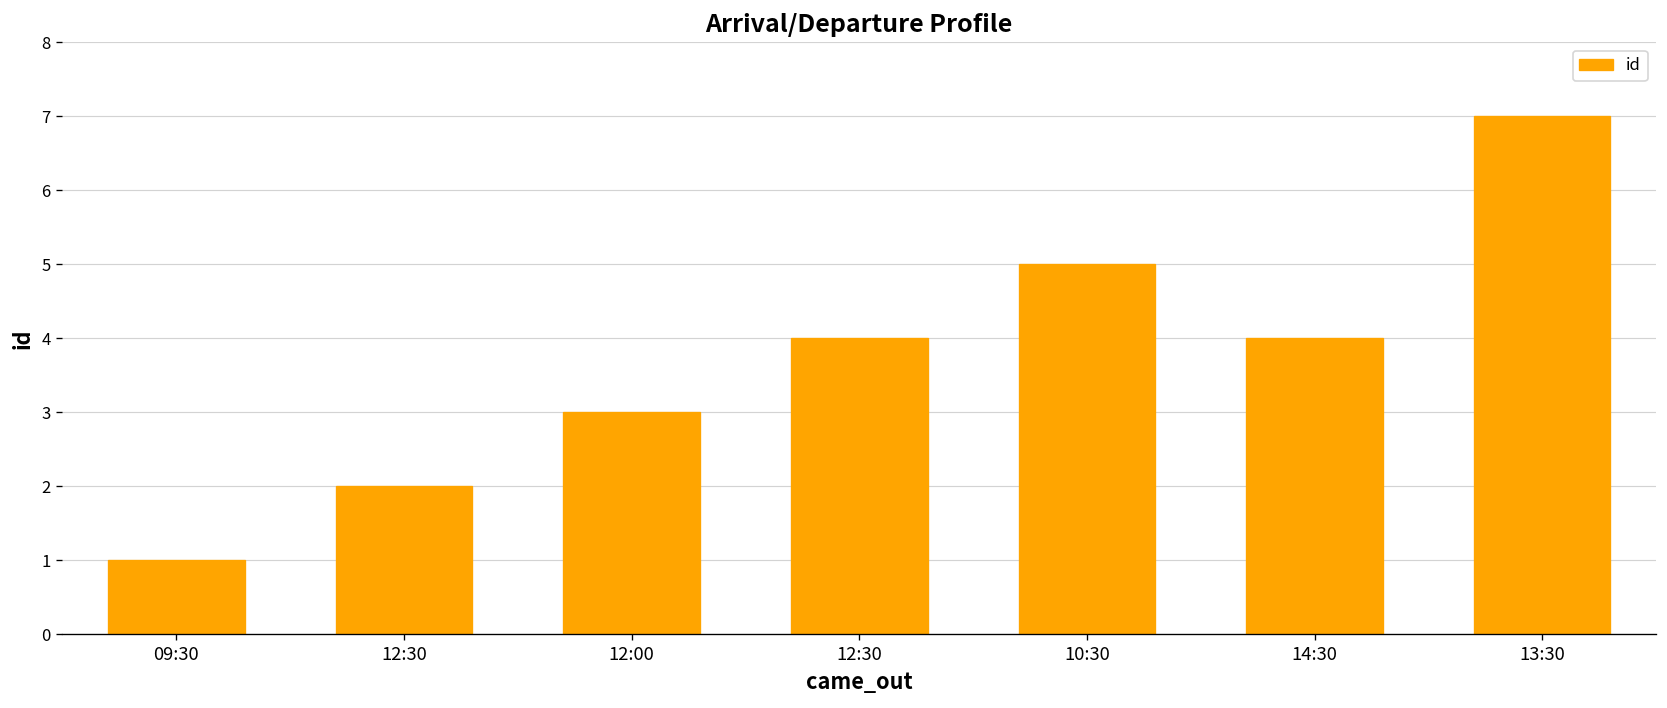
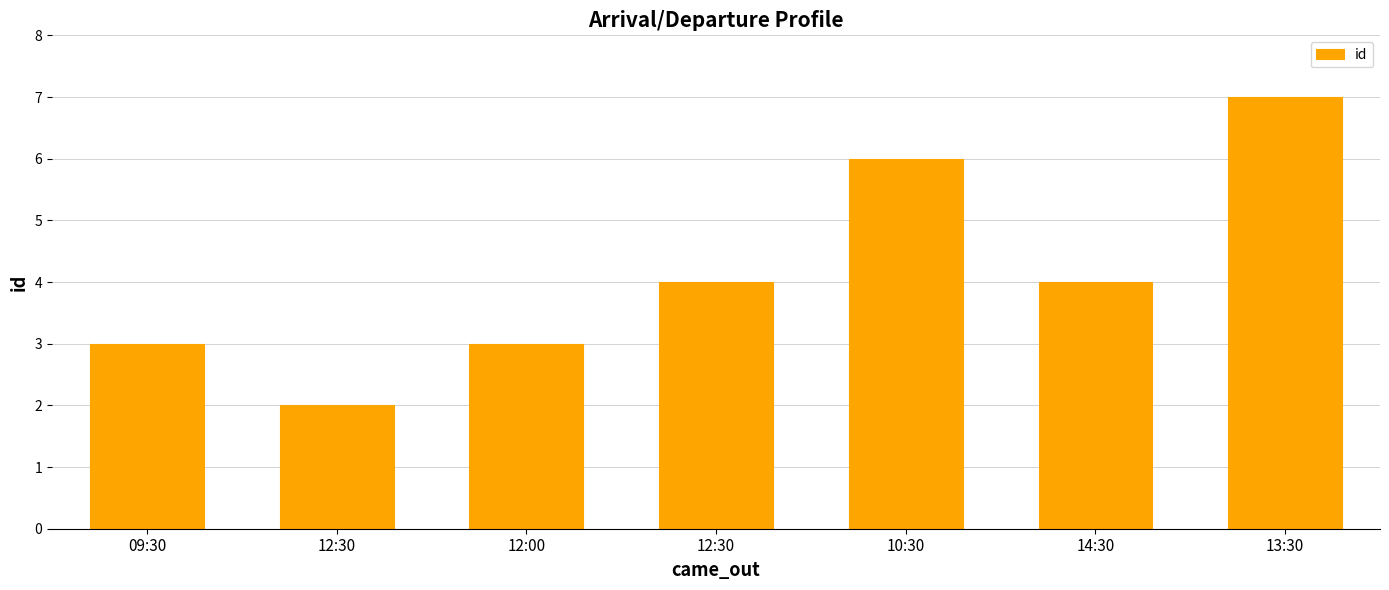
  {
-   "09:30": 1,
+   "09:30": 3,
    "12:00": 3,
-   "10:30": 5,
+   "10:30": 6,
    "14:30": 4,
    "13:30": 7
  }
